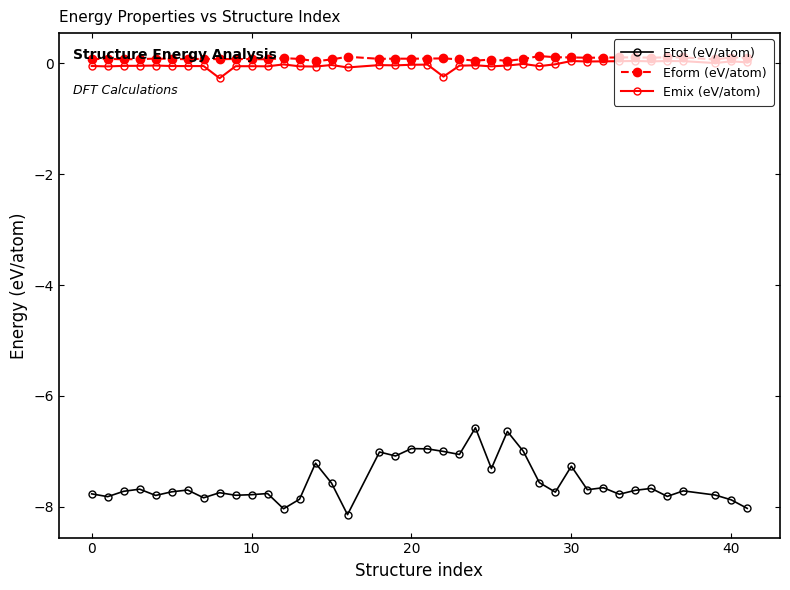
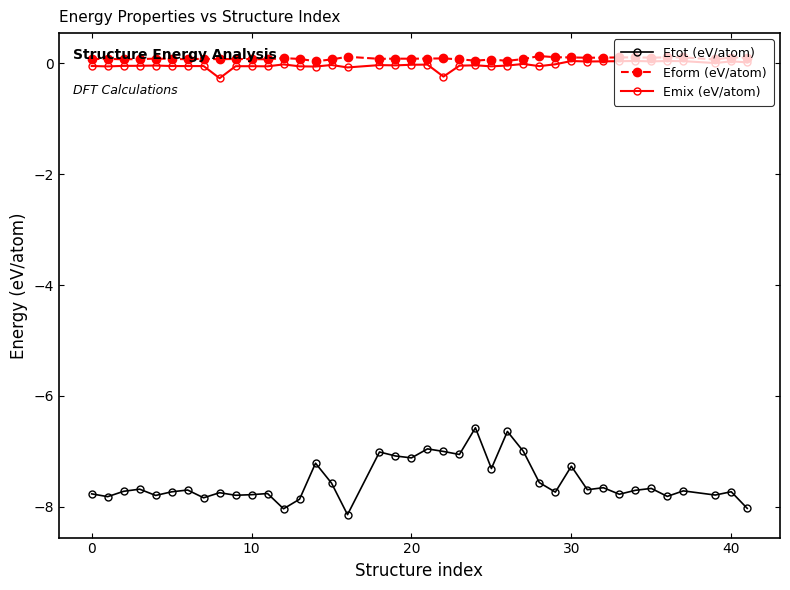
  {
    "Etot (eV/atom)": {
      "0": -7.8,
      "10": -7.8,
-     "20": -7.0,
+     "20": -7.1,
      "30": -7.3,
-     "40": -7.9
+     "40": -7.7
    }
  }
